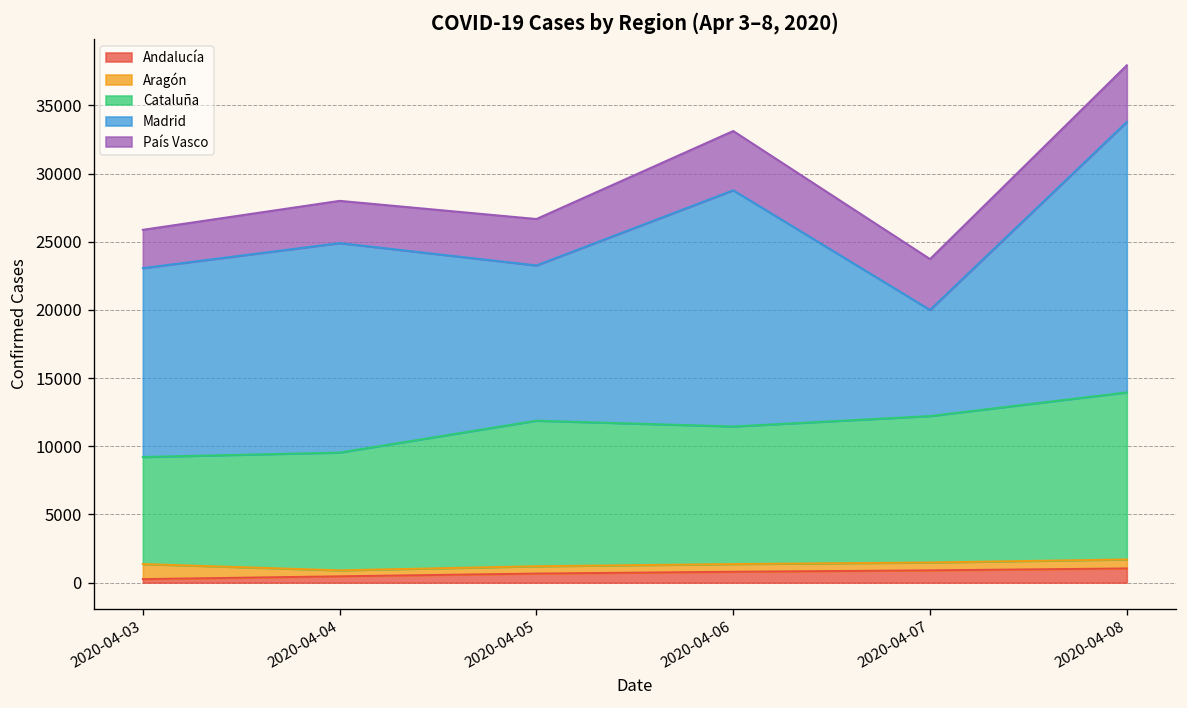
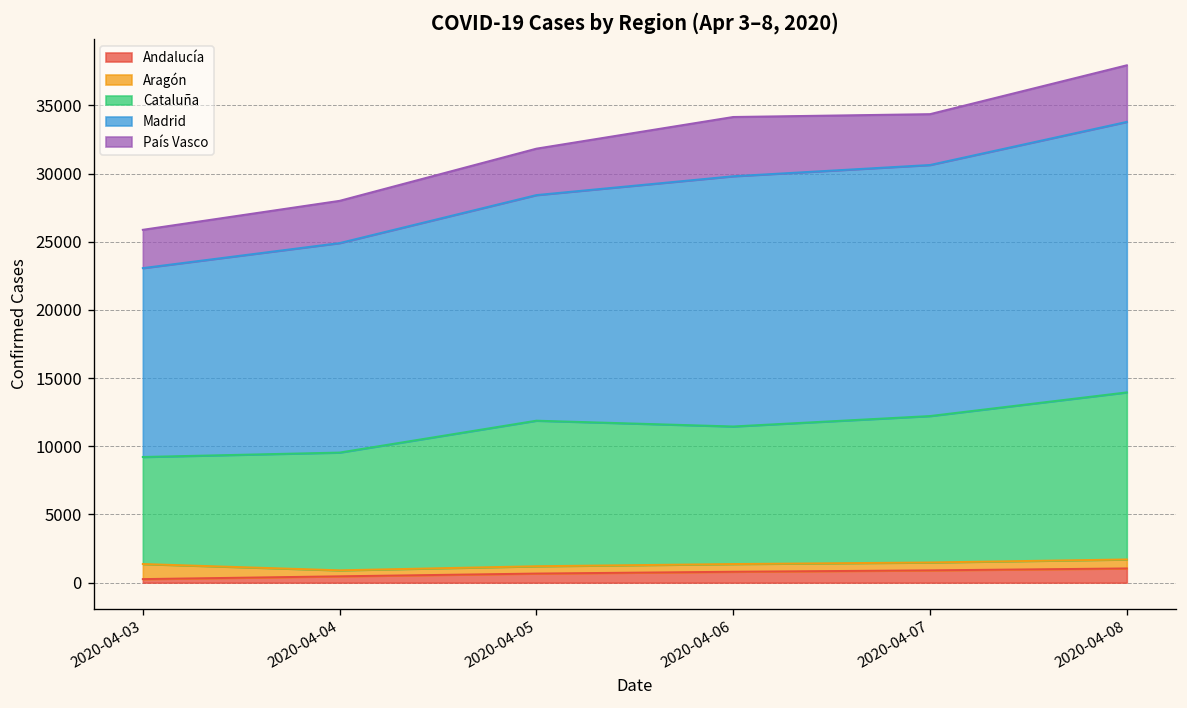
  {
    "Andalucía": {
      "2020-04-03": 300,
      "2020-04-04": 500,
      "2020-04-05": 700,
      "2020-04-06": 800,
      "2020-04-07": 900,
      "2020-04-08": 1000
    },
    "Aragón": {
      "2020-04-03": 1100,
      "2020-04-04": 400,
      "2020-04-05": 500,
      "2020-04-06": 600,
      "2020-04-07": 600,
      "2020-04-08": 700
    },
    "Cataluña": {
      "2020-04-03": 7800,
      "2020-04-04": 8600,
      "2020-04-05": 10700,
      "2020-04-06": 10100,
      "2020-04-07": 10700,
      "2020-04-08": 12300
    },
    "Madrid": {
      "2020-04-03": 13900,
      "2020-04-04": 15400,
-     "2020-04-05": 11400,
-     "2020-04-06": 17300,
-     "2020-04-07": 7800,
+     "2020-04-05": 16500,
+     "2020-04-06": 18300,
+     "2020-04-07": 18400,
      "2020-04-08": 19800
    },
    "País Vasco": {
      "2020-04-03": 2800,
      "2020-04-04": 3100,
      "2020-04-05": 3400,
      "2020-04-06": 4300,
      "2020-04-07": 3700,
      "2020-04-08": 4200
    }
  }
